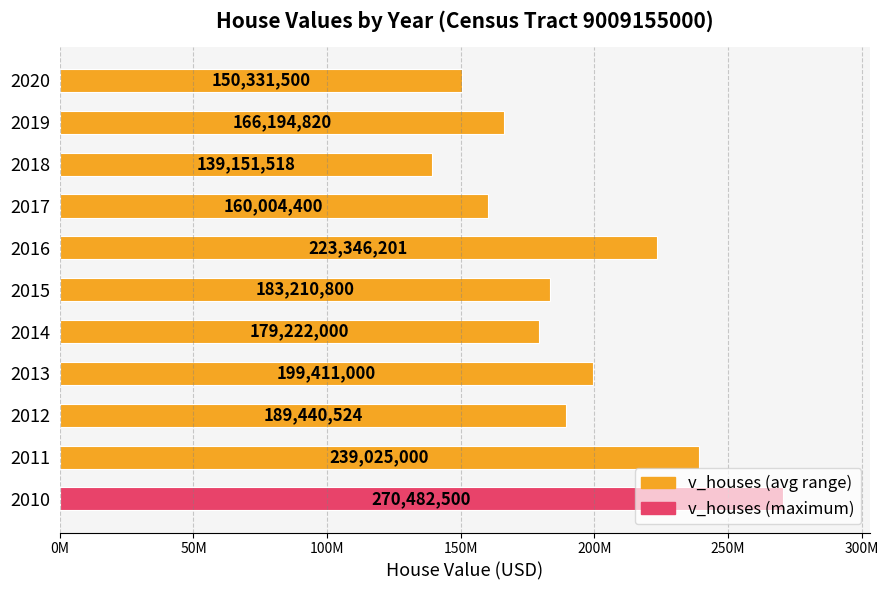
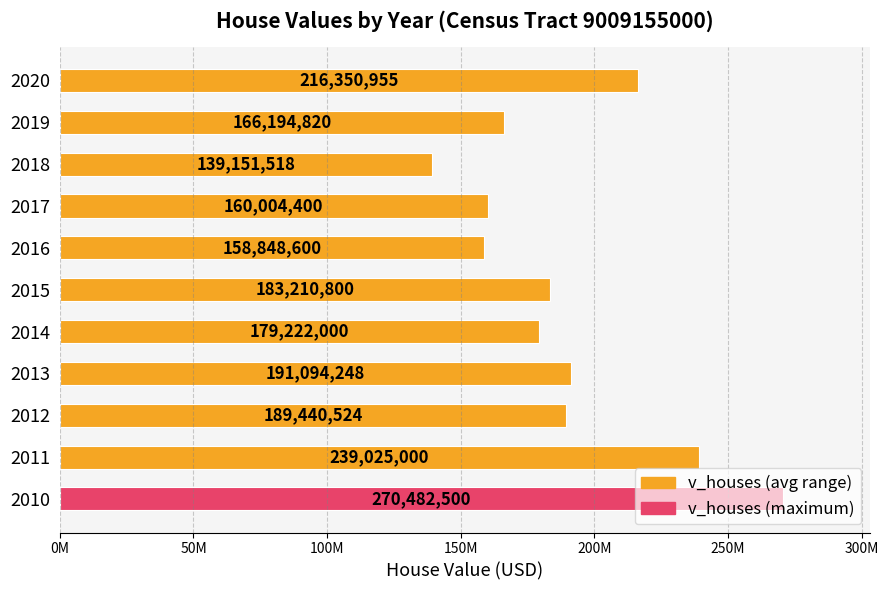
  {
    "v_houses (avg range)": {
-     "2020": "150,331,500",
+     "2020": "216,350,955",
      "2019": "166,194,820",
      "2018": "139,151,518",
      "2017": "160,004,400",
-     "2016": "223,346,201",
+     "2016": "158,848,600",
      "2015": "183,210,800",
      "2014": "179,222,000",
-     "2013": "199,411,000",
+     "2013": "191,094,248",
      "2012": "189,440,524",
      "2011": "239,025,000"
    }
  }
